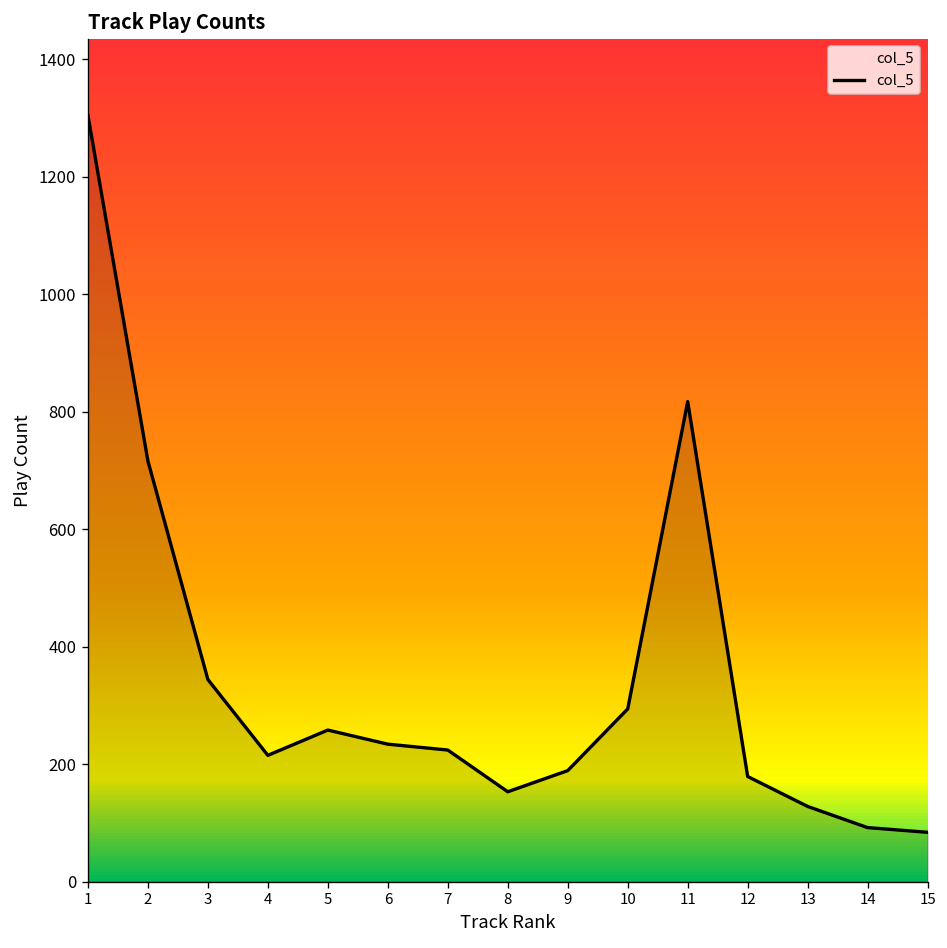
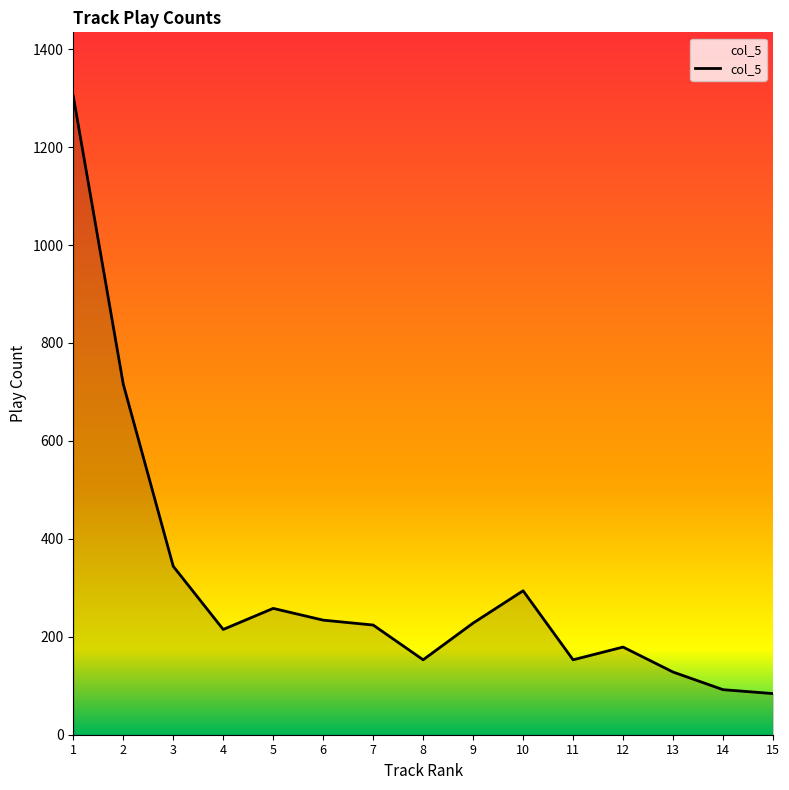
  {
    "1": 1300,
    "2": 720,
    "3": 340,
    "4": 220,
    "5": 260,
    "6": 230,
    "7": 220,
    "8": 150,
-   "9": 190,
+   "9": 230,
    "10": 290,
-   "11": 820,
+   "11": 150,
    "12": 180,
    "13": 130,
    "14": 90,
    "15": 80
  }
